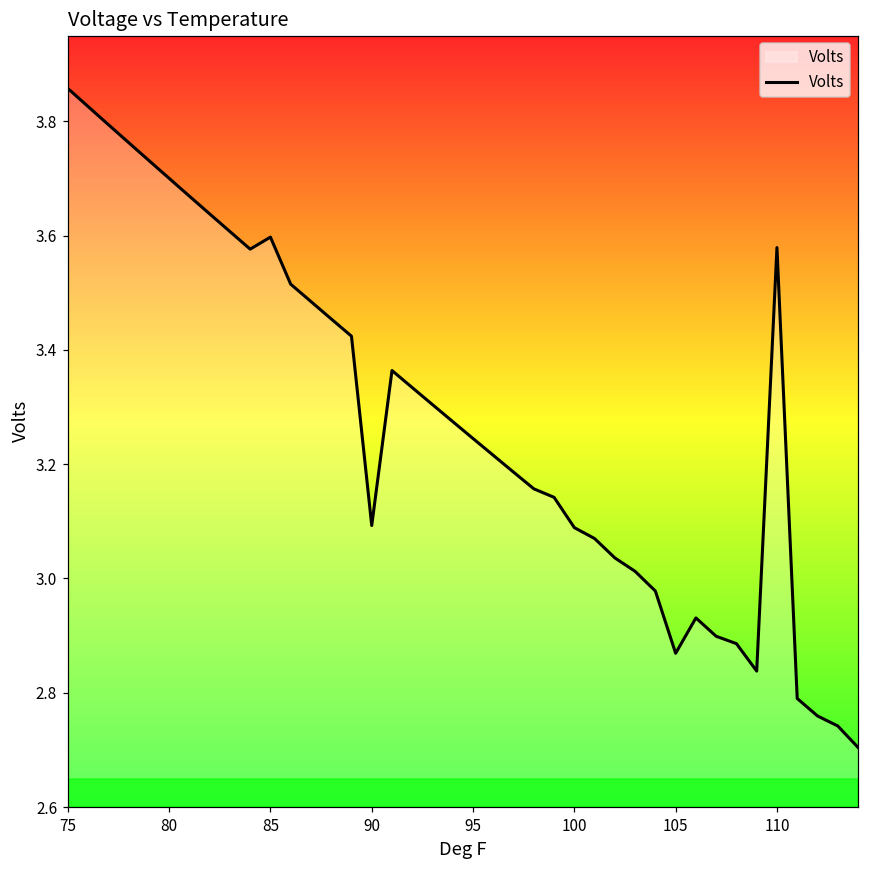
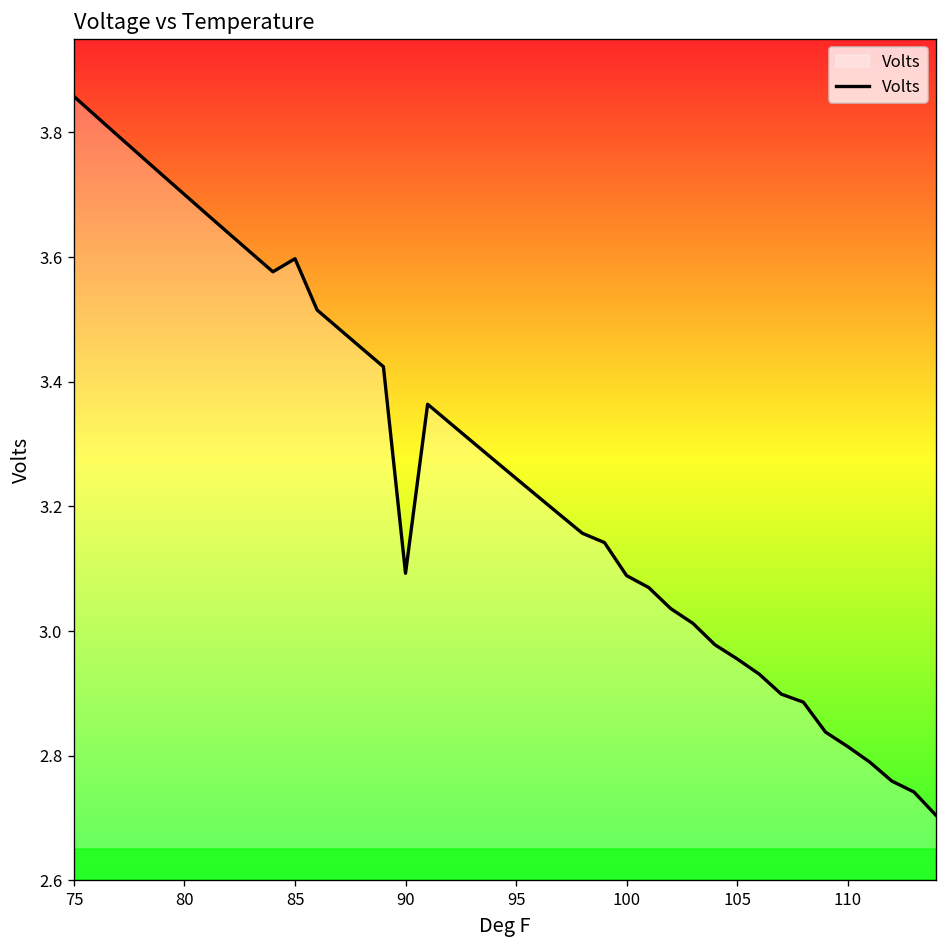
  {
    "75": 3.86,
    "80": 3.70,
    "85": 3.60,
    "90": 3.09,
    "95": 3.24,
    "100": 3.09,
-   "105": 2.87,
-   "110": 3.58
+   "105": 2.96,
+   "110": 2.81
  }
